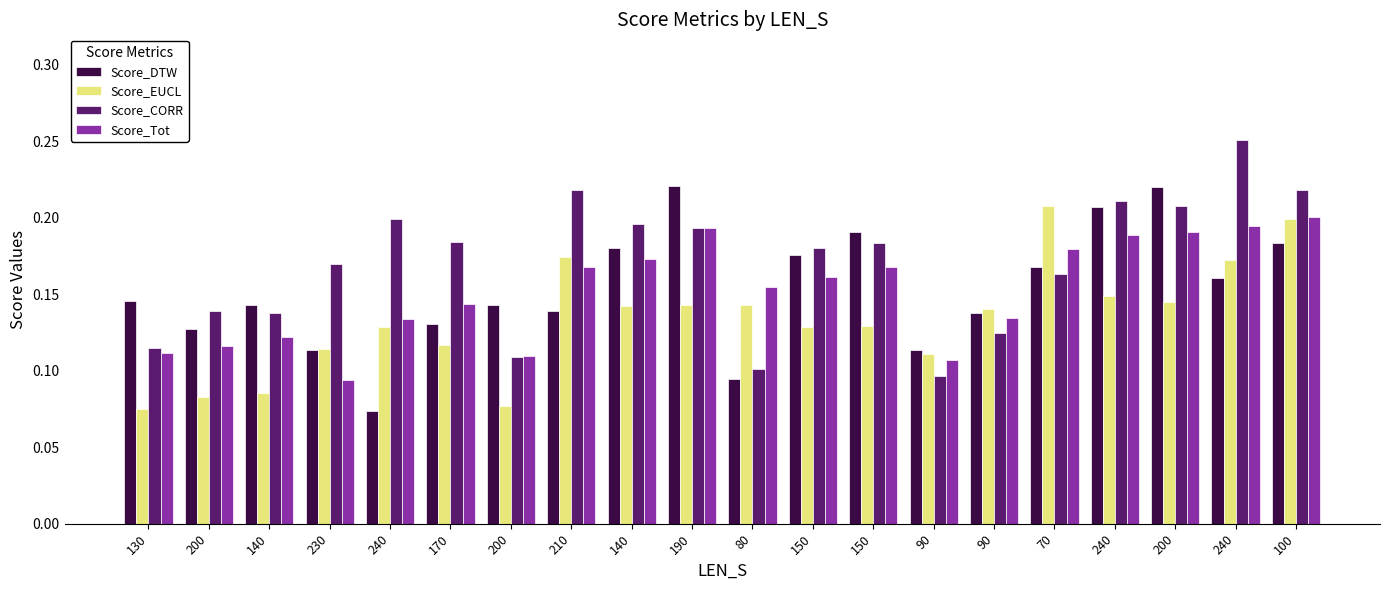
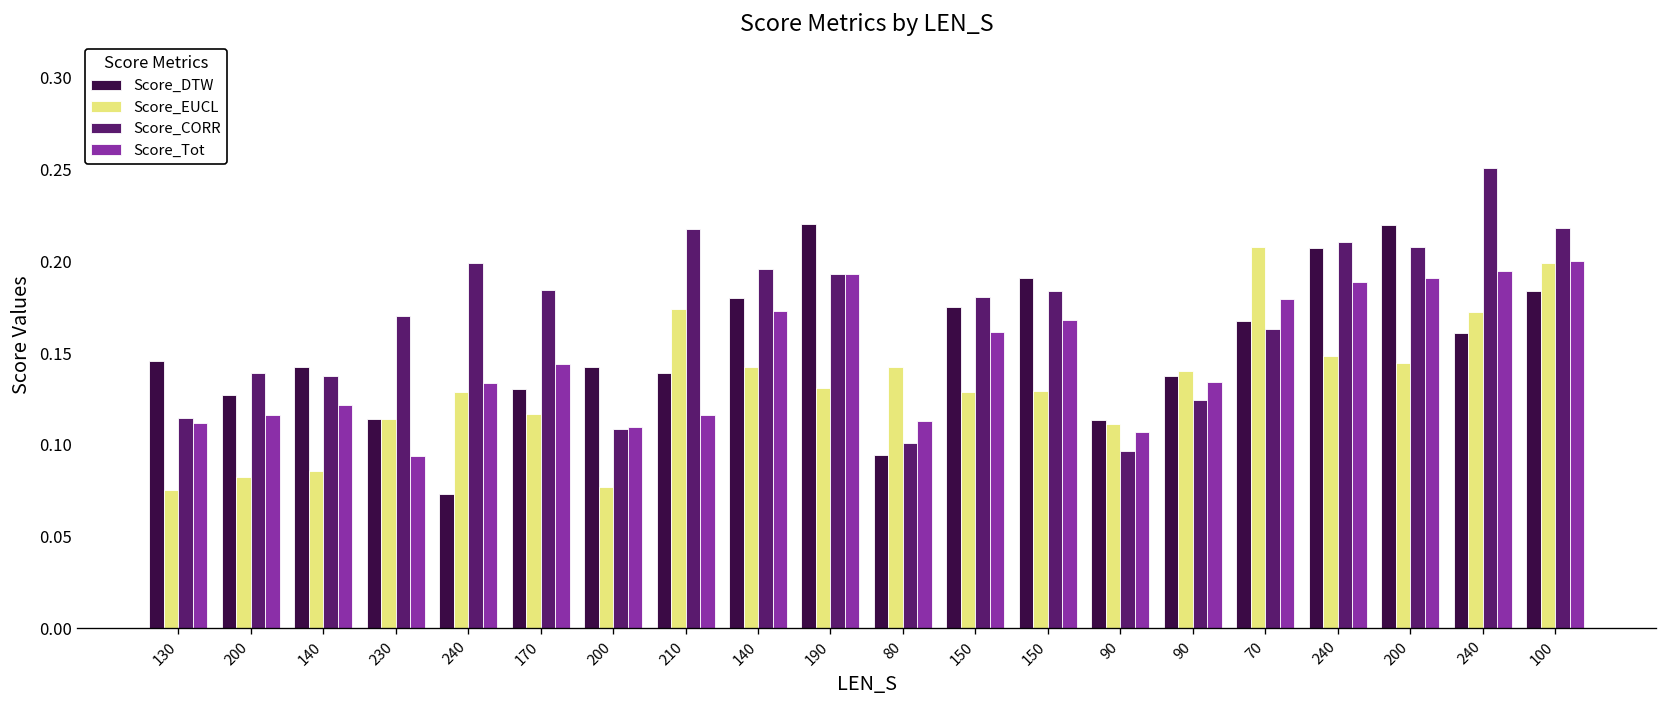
  {
    "Score_EUCL": {
      "130": 0.075,
      "230": 0.114,
      "170": 0.117,
      "210": 0.174,
-     "190": 0.143,
+     "190": 0.131,
      "80": 0.143,
      "70": 0.208,
      "100": 0.199
    },
    "Score_Tot": {
      "130": 0.112,
      "230": 0.094,
      "170": 0.144,
-     "210": 0.168,
+     "210": 0.116,
      "190": 0.193,
-     "80": 0.155,
+     "80": 0.113,
      "70": 0.179,
      "100": 0.200
    }
  }
